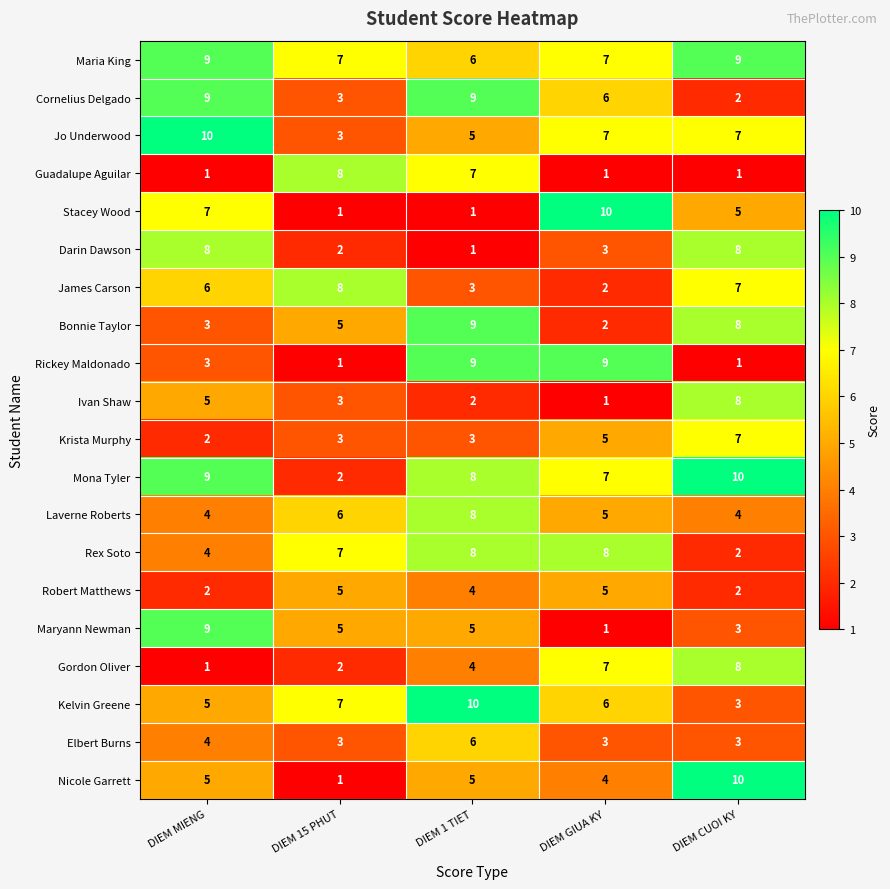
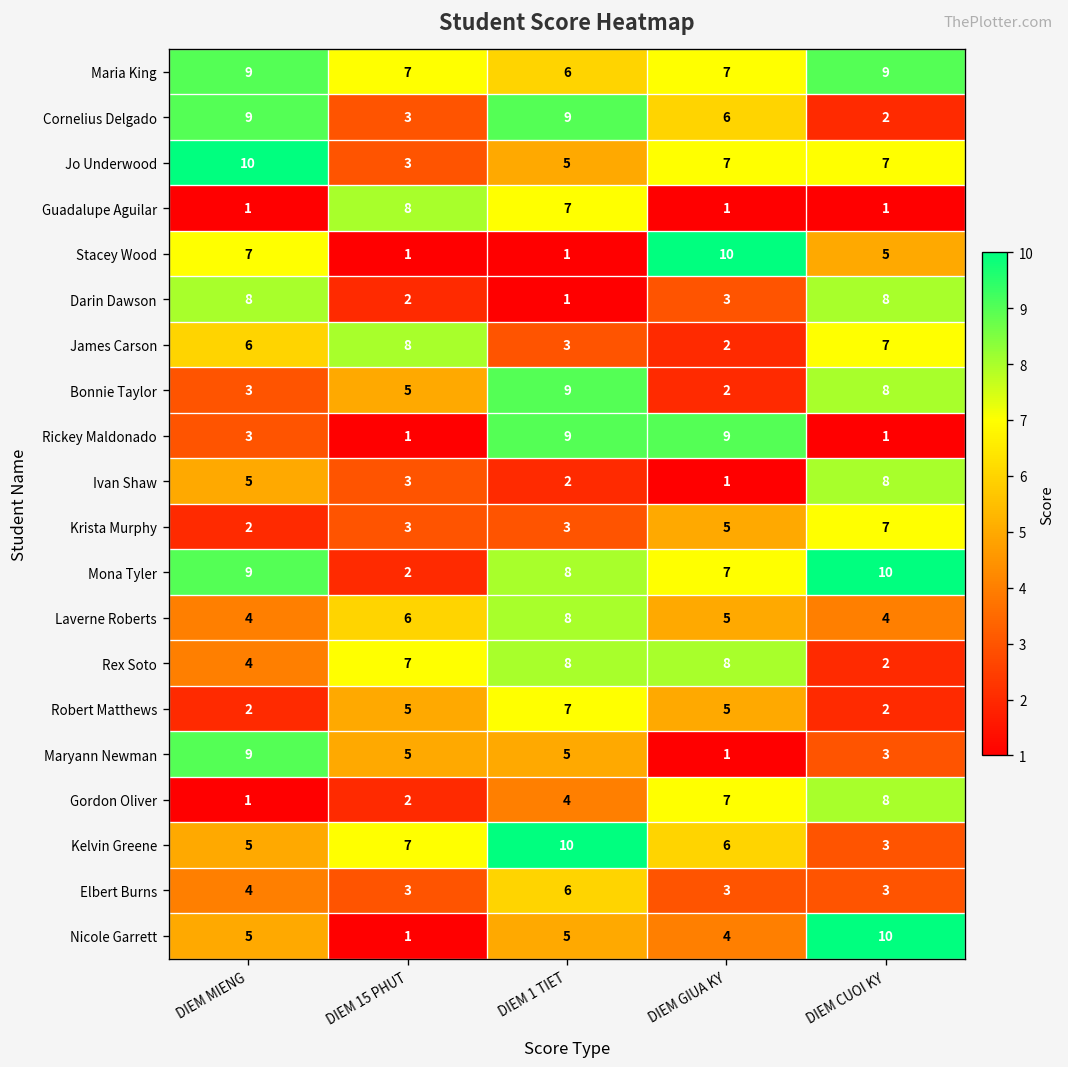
  {
    "Maria King": {
      "DIEM MIENG": 9,
      "DIEM 15 PHUT": 7,
      "DIEM 1 TIET": 6,
      "DIEM GIUA KY": 7,
      "DIEM CUOI KY": 9
    },
    "Cornelius Delgado": {
      "DIEM MIENG": 9,
      "DIEM 15 PHUT": 3,
      "DIEM 1 TIET": 9,
      "DIEM GIUA KY": 6,
      "DIEM CUOI KY": 2
    },
    "Jo Underwood": {
      "DIEM MIENG": 10,
      "DIEM 15 PHUT": 3,
      "DIEM 1 TIET": 5,
      "DIEM GIUA KY": 7,
      "DIEM CUOI KY": 7
    },
    "Guadalupe Aguilar": {
      "DIEM MIENG": 1,
      "DIEM 15 PHUT": 8,
      "DIEM 1 TIET": 7,
      "DIEM GIUA KY": 1,
      "DIEM CUOI KY": 1
    },
    "Stacey Wood": {
      "DIEM MIENG": 7,
      "DIEM 15 PHUT": 1,
      "DIEM 1 TIET": 1,
      "DIEM GIUA KY": 10,
      "DIEM CUOI KY": 5
    },
    "Darin Dawson": {
      "DIEM MIENG": 8,
      "DIEM 15 PHUT": 2,
      "DIEM 1 TIET": 1,
      "DIEM GIUA KY": 3,
      "DIEM CUOI KY": 8
    },
    "James Carson": {
      "DIEM MIENG": 6,
      "DIEM 15 PHUT": 8,
      "DIEM 1 TIET": 3,
      "DIEM GIUA KY": 2,
      "DIEM CUOI KY": 7
    },
    "Bonnie Taylor": {
      "DIEM MIENG": 3,
      "DIEM 15 PHUT": 5,
      "DIEM 1 TIET": 9,
      "DIEM GIUA KY": 2,
      "DIEM CUOI KY": 8
    },
    "Rickey Maldonado": {
      "DIEM MIENG": 3,
      "DIEM 15 PHUT": 1,
      "DIEM 1 TIET": 9,
      "DIEM GIUA KY": 9,
      "DIEM CUOI KY": 1
    },
    "Ivan Shaw": {
      "DIEM MIENG": 5,
      "DIEM 15 PHUT": 3,
      "DIEM 1 TIET": 2,
      "DIEM GIUA KY": 1,
      "DIEM CUOI KY": 8
    },
    "Krista Murphy": {
      "DIEM MIENG": 2,
      "DIEM 15 PHUT": 3,
      "DIEM 1 TIET": 3,
      "DIEM GIUA KY": 5,
      "DIEM CUOI KY": 7
    },
    "Mona Tyler": {
      "DIEM MIENG": 9,
      "DIEM 15 PHUT": 2,
      "DIEM 1 TIET": 8,
      "DIEM GIUA KY": 7,
      "DIEM CUOI KY": 10
    },
    "Laverne Roberts": {
      "DIEM MIENG": 4,
      "DIEM 15 PHUT": 6,
      "DIEM 1 TIET": 8,
      "DIEM GIUA KY": 5,
      "DIEM CUOI KY": 4
    },
    "Rex Soto": {
      "DIEM MIENG": 4,
      "DIEM 15 PHUT": 7,
      "DIEM 1 TIET": 8,
      "DIEM GIUA KY": 8,
      "DIEM CUOI KY": 2
    },
    "Robert Matthews": {
      "DIEM MIENG": 2,
      "DIEM 15 PHUT": 5,
-     "DIEM 1 TIET": 4,
+     "DIEM 1 TIET": 7,
      "DIEM GIUA KY": 5,
      "DIEM CUOI KY": 2
    },
    "Maryann Newman": {
      "DIEM MIENG": 9,
      "DIEM 15 PHUT": 5,
      "DIEM 1 TIET": 5,
      "DIEM GIUA KY": 1,
      "DIEM CUOI KY": 3
    },
    "Gordon Oliver": {
      "DIEM MIENG": 1,
      "DIEM 15 PHUT": 2,
      "DIEM 1 TIET": 4,
      "DIEM GIUA KY": 7,
      "DIEM CUOI KY": 8
    },
    "Kelvin Greene": {
      "DIEM MIENG": 5,
      "DIEM 15 PHUT": 7,
      "DIEM 1 TIET": 10,
      "DIEM GIUA KY": 6,
      "DIEM CUOI KY": 3
    },
    "Elbert Burns": {
      "DIEM MIENG": 4,
      "DIEM 15 PHUT": 3,
      "DIEM 1 TIET": 6,
      "DIEM GIUA KY": 3,
      "DIEM CUOI KY": 3
    },
    "Nicole Garrett": {
      "DIEM MIENG": 5,
      "DIEM 15 PHUT": 1,
      "DIEM 1 TIET": 5,
      "DIEM GIUA KY": 4,
      "DIEM CUOI KY": 10
    }
  }
